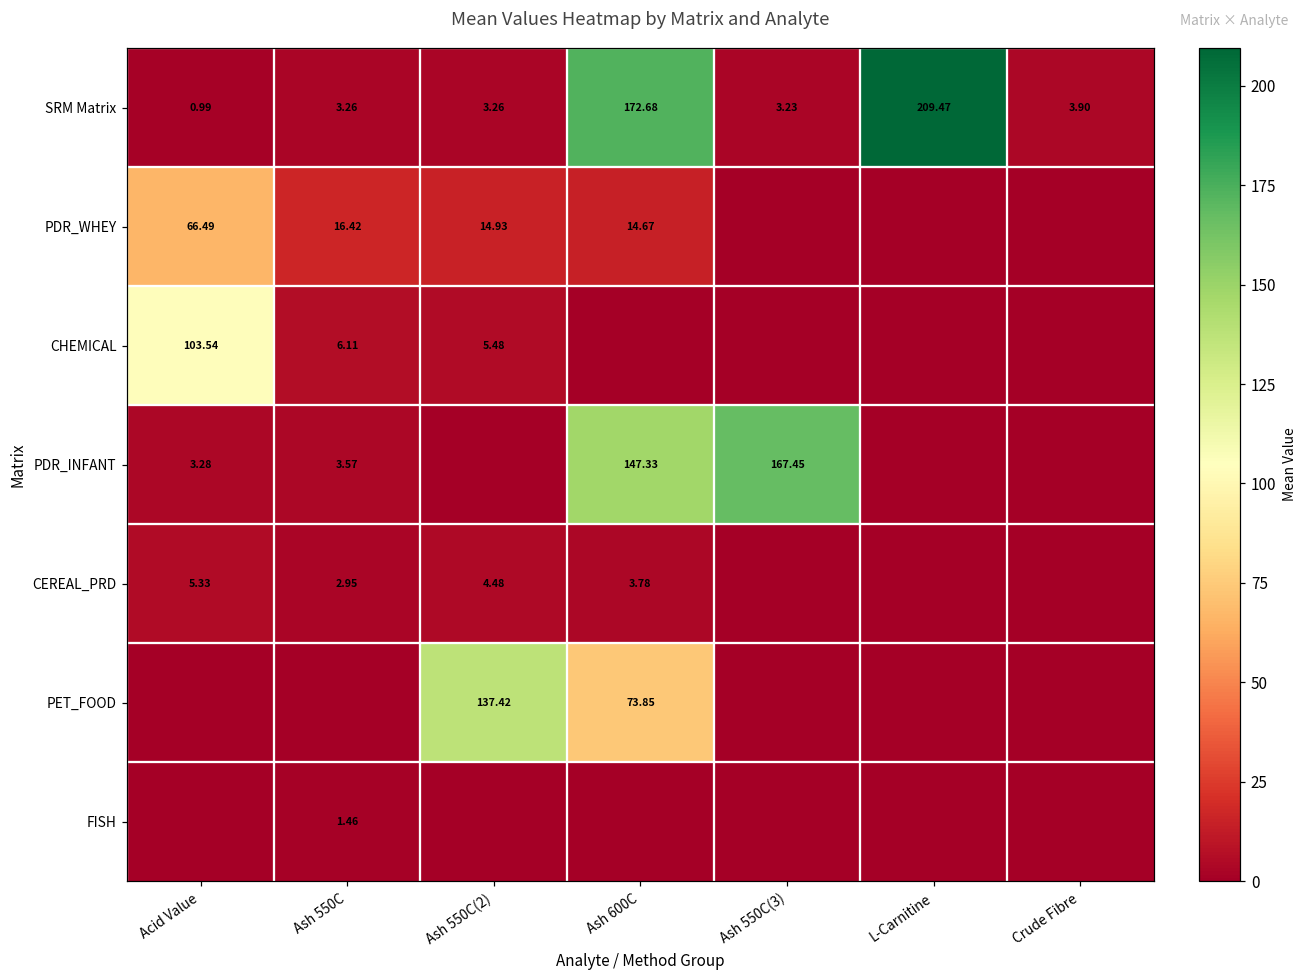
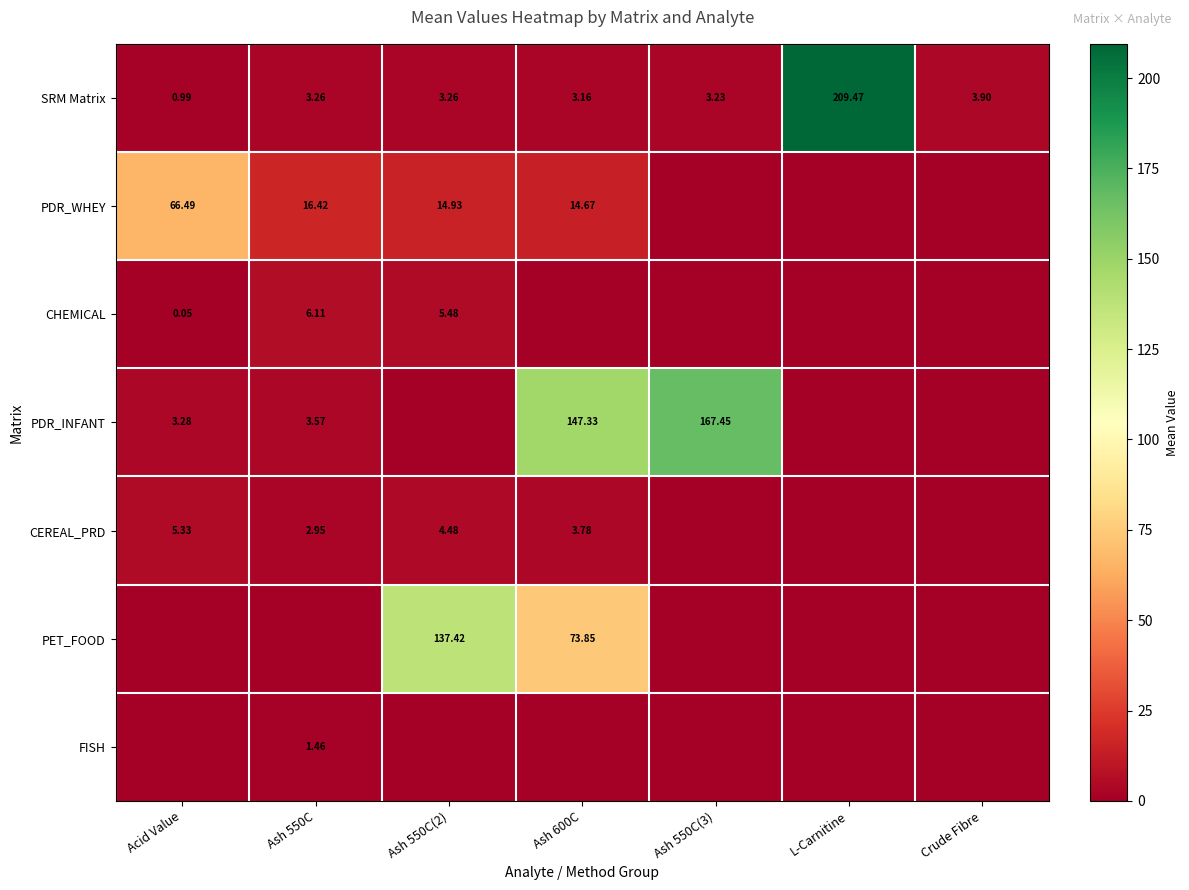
  {
    "SRM Matrix": {
      "Acid Value": 0.99,
      "Ash 550C": 3.26,
      "Ash 550C(2)": 3.26,
-     "Ash 600C": 172.68,
+     "Ash 600C": 3.16,
      "Ash 550C(3)": 3.23,
      "L-Carnitine": 209.47,
      "Crude Fibre": 3.90
    },
    "PDR_WHEY": {
      "Acid Value": 66.49,
      "Ash 550C": 16.42,
      "Ash 550C(2)": 14.93,
      "Ash 600C": 14.67
    },
    "CHEMICAL": {
-     "Acid Value": 103.54,
+     "Acid Value": 0.05,
      "Ash 550C": 6.11,
      "Ash 550C(2)": 5.48
    },
    "PDR_INFANT": {
      "Acid Value": 3.28,
      "Ash 550C": 3.57,
      "Ash 600C": 147.33,
      "Ash 550C(3)": 167.45
    },
    "CEREAL_PRD": {
      "Acid Value": 5.33,
      "Ash 550C": 2.95,
      "Ash 550C(2)": 4.48,
      "Ash 600C": 3.78
    },
    "PET_FOOD": {
      "Ash 550C(2)": 137.42,
      "Ash 600C": 73.85
    },
    "FISH": {
      "Ash 550C": 1.46
    }
  }
